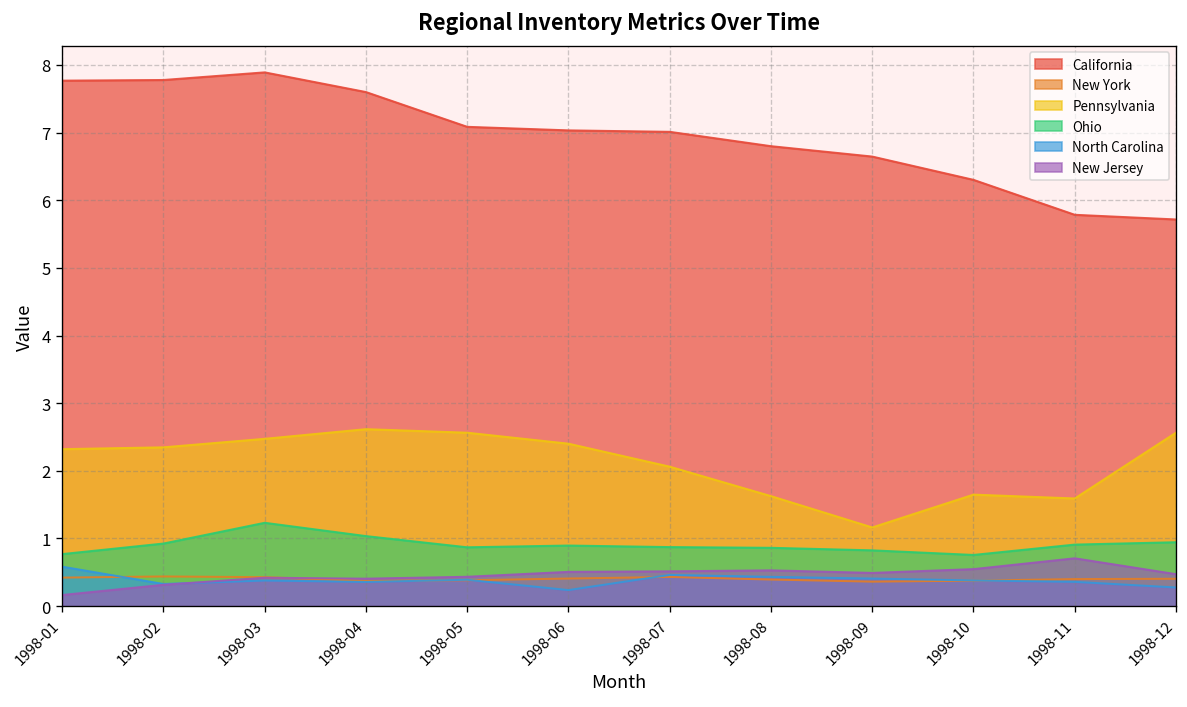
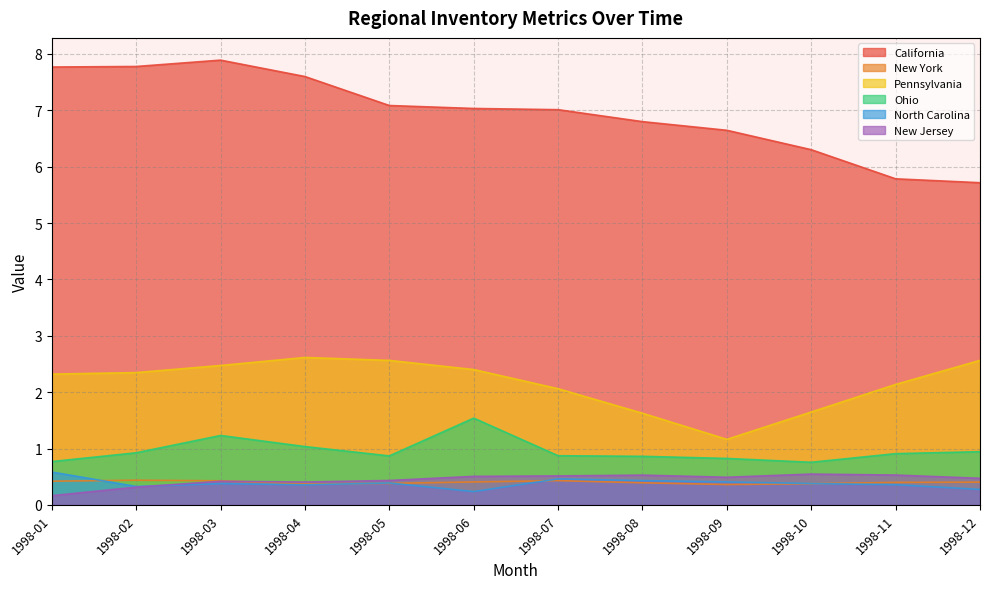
  {
    "Pennsylvania": {
      "1998-01": 2.3,
      "1998-02": 2.3,
      "1998-03": 2.5,
      "1998-04": 2.6,
      "1998-05": 2.6,
      "1998-06": 2.4,
      "1998-07": 2.1,
      "1998-08": 1.6,
      "1998-09": 1.2,
      "1998-10": 1.6,
-     "1998-11": 1.6,
+     "1998-11": 2.1,
      "1998-12": 2.6
    },
    "Ohio": {
      "1998-01": 0.8,
      "1998-02": 0.9,
      "1998-03": 1.2,
      "1998-04": 1.0,
      "1998-05": 0.9,
-     "1998-06": 0.9,
+     "1998-06": 1.5,
      "1998-07": 0.9,
      "1998-08": 0.9,
      "1998-09": 0.8,
      "1998-10": 0.8,
      "1998-11": 0.9,
      "1998-12": 0.9
    },
    "North Carolina": {
      "1998-01": 0.6,
      "1998-06": 0.2,
      "1998-12": 0.3
    },
    "New Jersey": {
      "1998-01": 0.2,
      "1998-06": 0.5,
      "1998-07": 0.5,
      "1998-08": 0.5,
      "1998-09": 0.5,
      "1998-10": 0.5,
-     "1998-11": 0.7,
+     "1998-11": 0.5,
      "1998-12": 0.5
    }
  }
